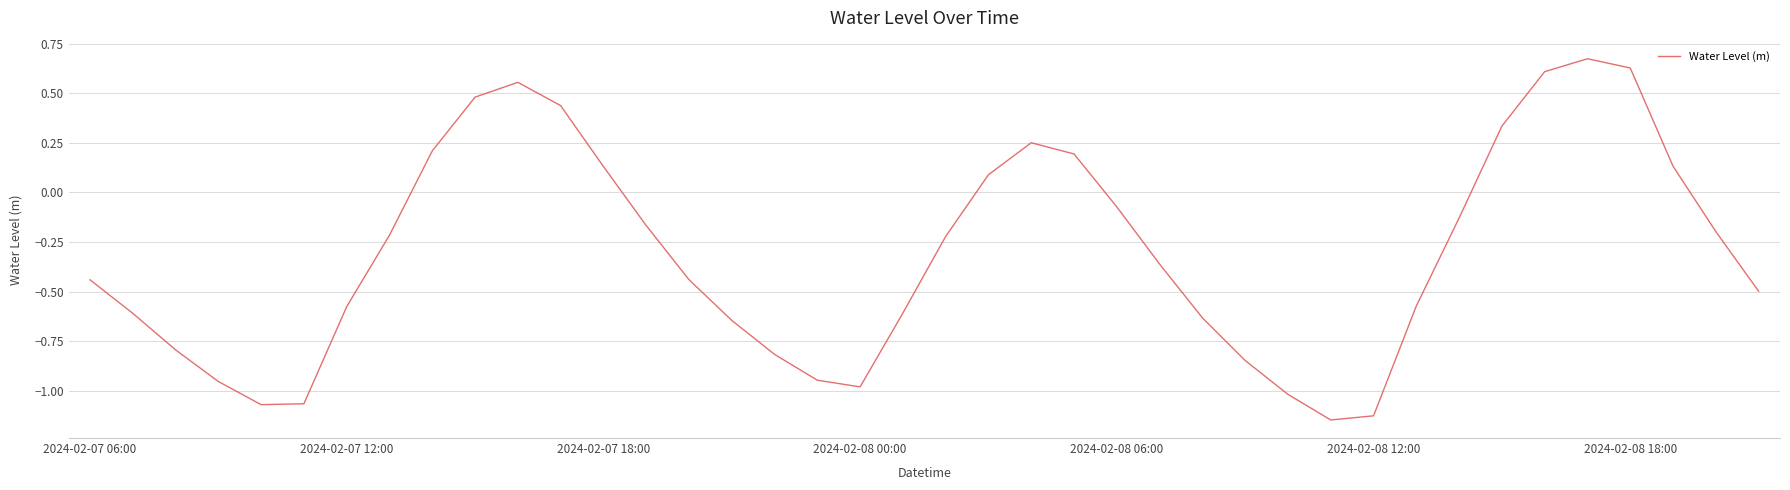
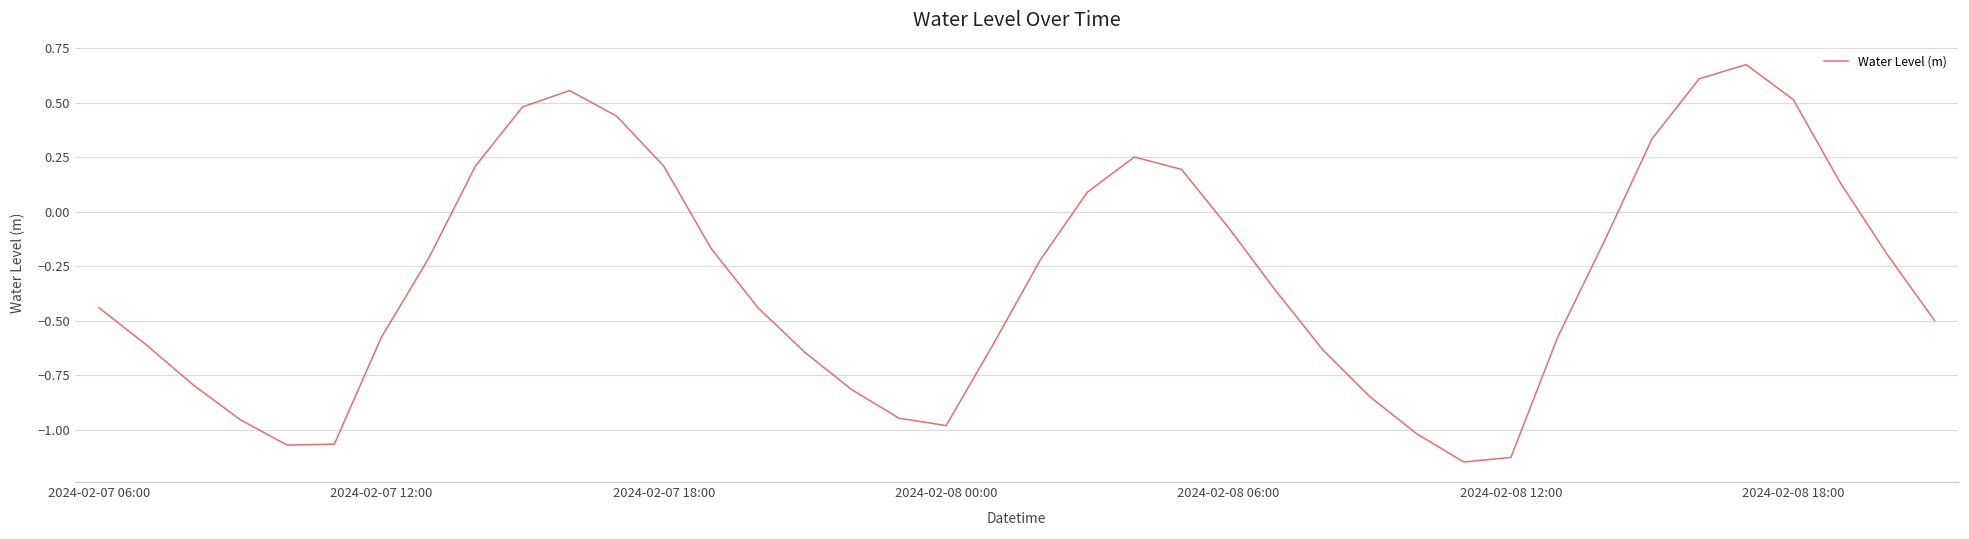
  {
    "2024-02-07 06:00": -0.44,
    "2024-02-07 12:00": -0.58,
-   "2024-02-07 18:00": 0.13,
+   "2024-02-07 18:00": 0.21,
    "2024-02-08 00:00": -0.98,
    "2024-02-08 06:00": -0.07,
    "2024-02-08 12:00": -1.13,
-   "2024-02-08 18:00": 0.63
+   "2024-02-08 18:00": 0.51
  }
